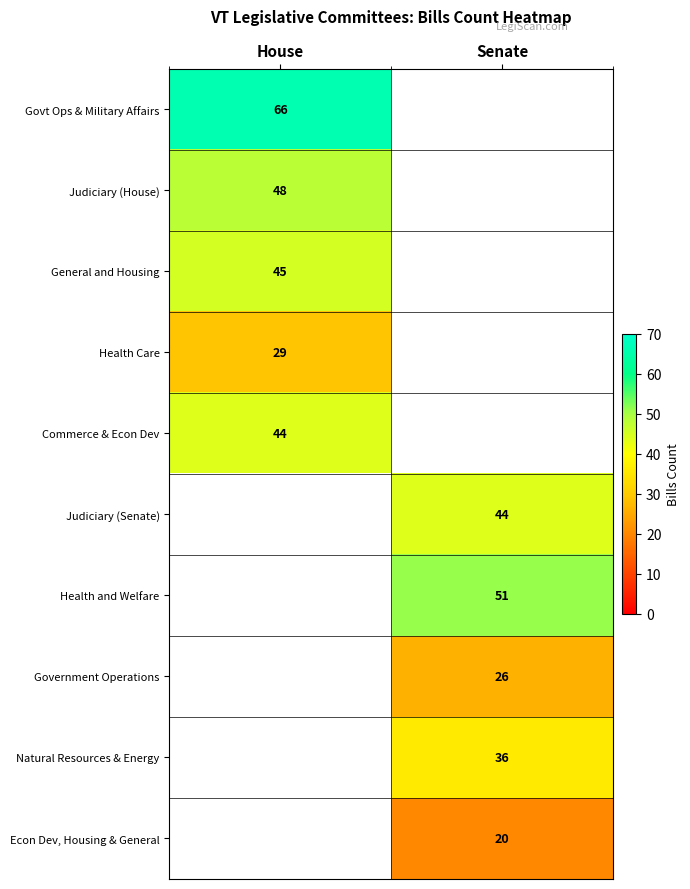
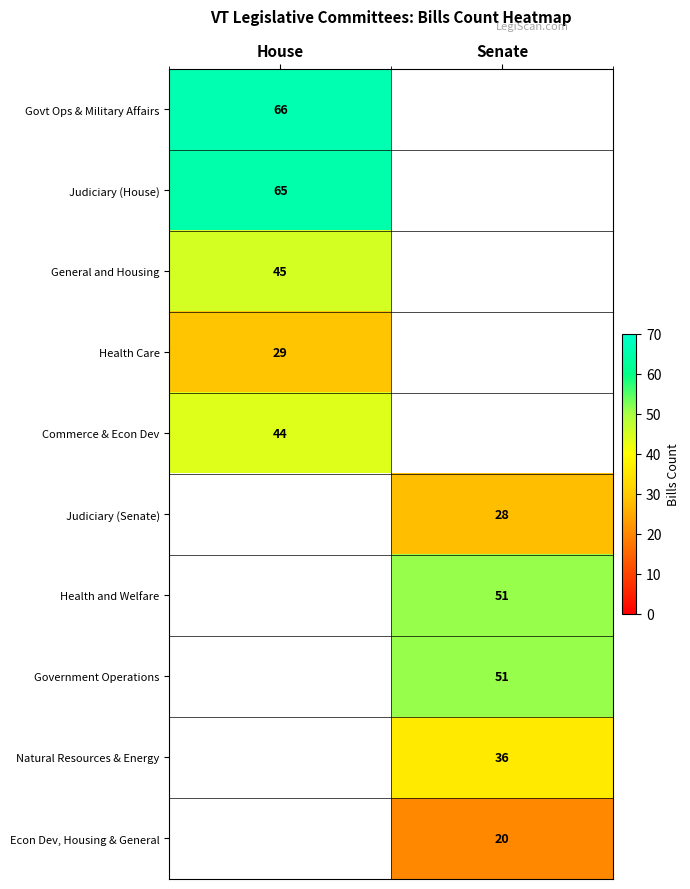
  {
    "Govt Ops & Military Affairs": {
      "House": 66
    },
    "Judiciary (House)": {
-     "House": 48
+     "House": 65
    },
    "General and Housing": {
      "House": 45
    },
    "Health Care": {
      "House": 29
    },
    "Commerce & Econ Dev": {
      "House": 44
    },
    "Judiciary (Senate)": {
-     "Senate": 44
+     "Senate": 28
    },
    "Health and Welfare": {
      "Senate": 51
    },
    "Government Operations": {
-     "Senate": 26
+     "Senate": 51
    },
    "Natural Resources & Energy": {
      "Senate": 36
    },
    "Econ Dev, Housing & General": {
      "Senate": 20
    }
  }
